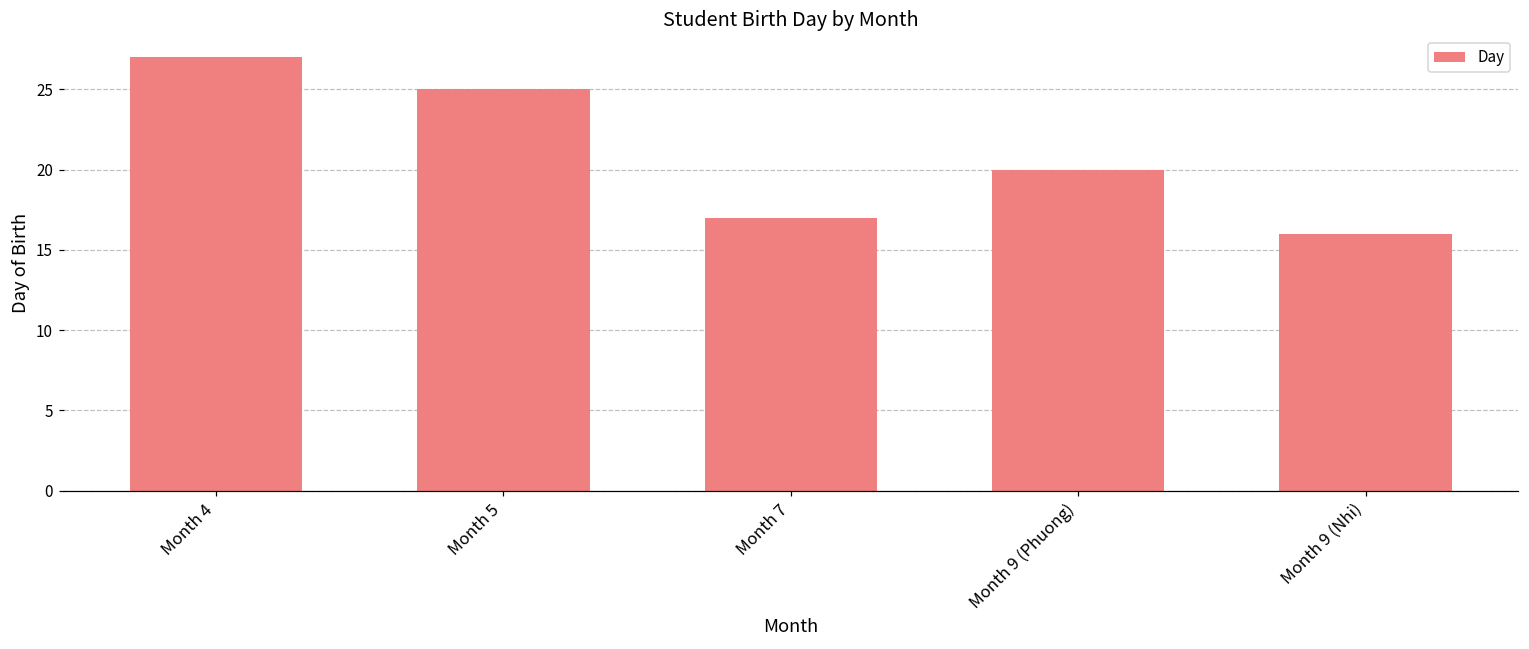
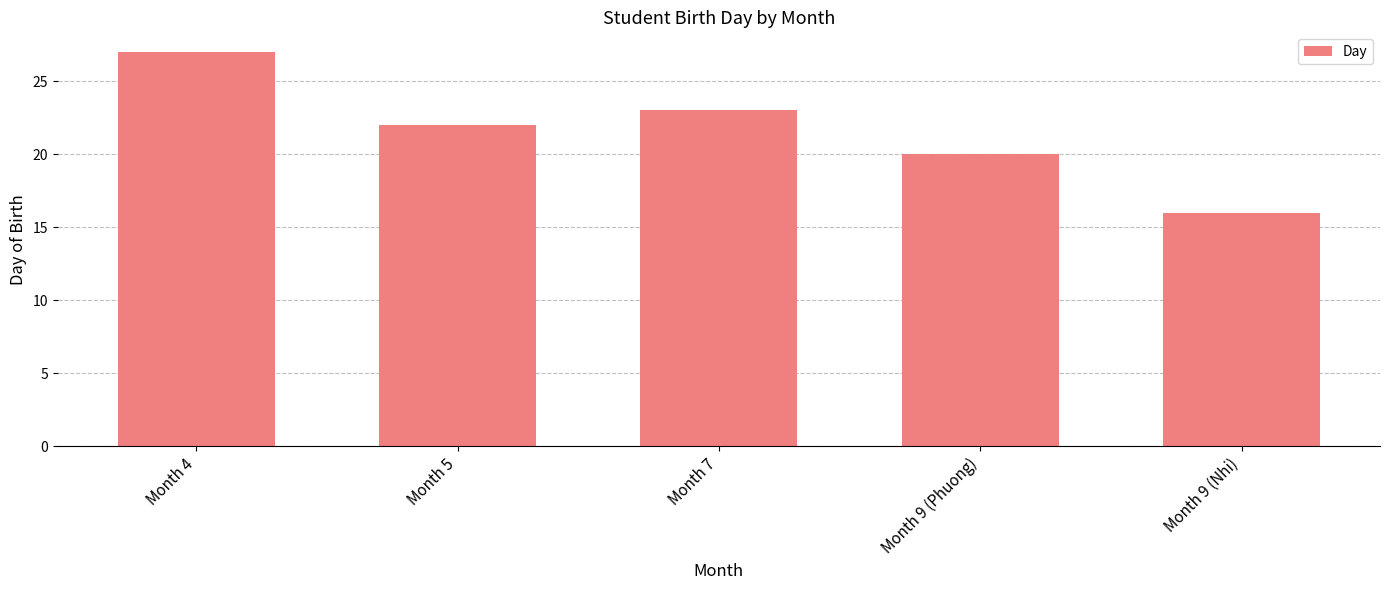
  {
    "Month 4": 27,
-   "Month 5": 25,
-   "Month 7": 17,
+   "Month 5": 22,
+   "Month 7": 23,
    "Month 9 (Phuong)": 20,
    "Month 9 (Nhi)": 16
  }
